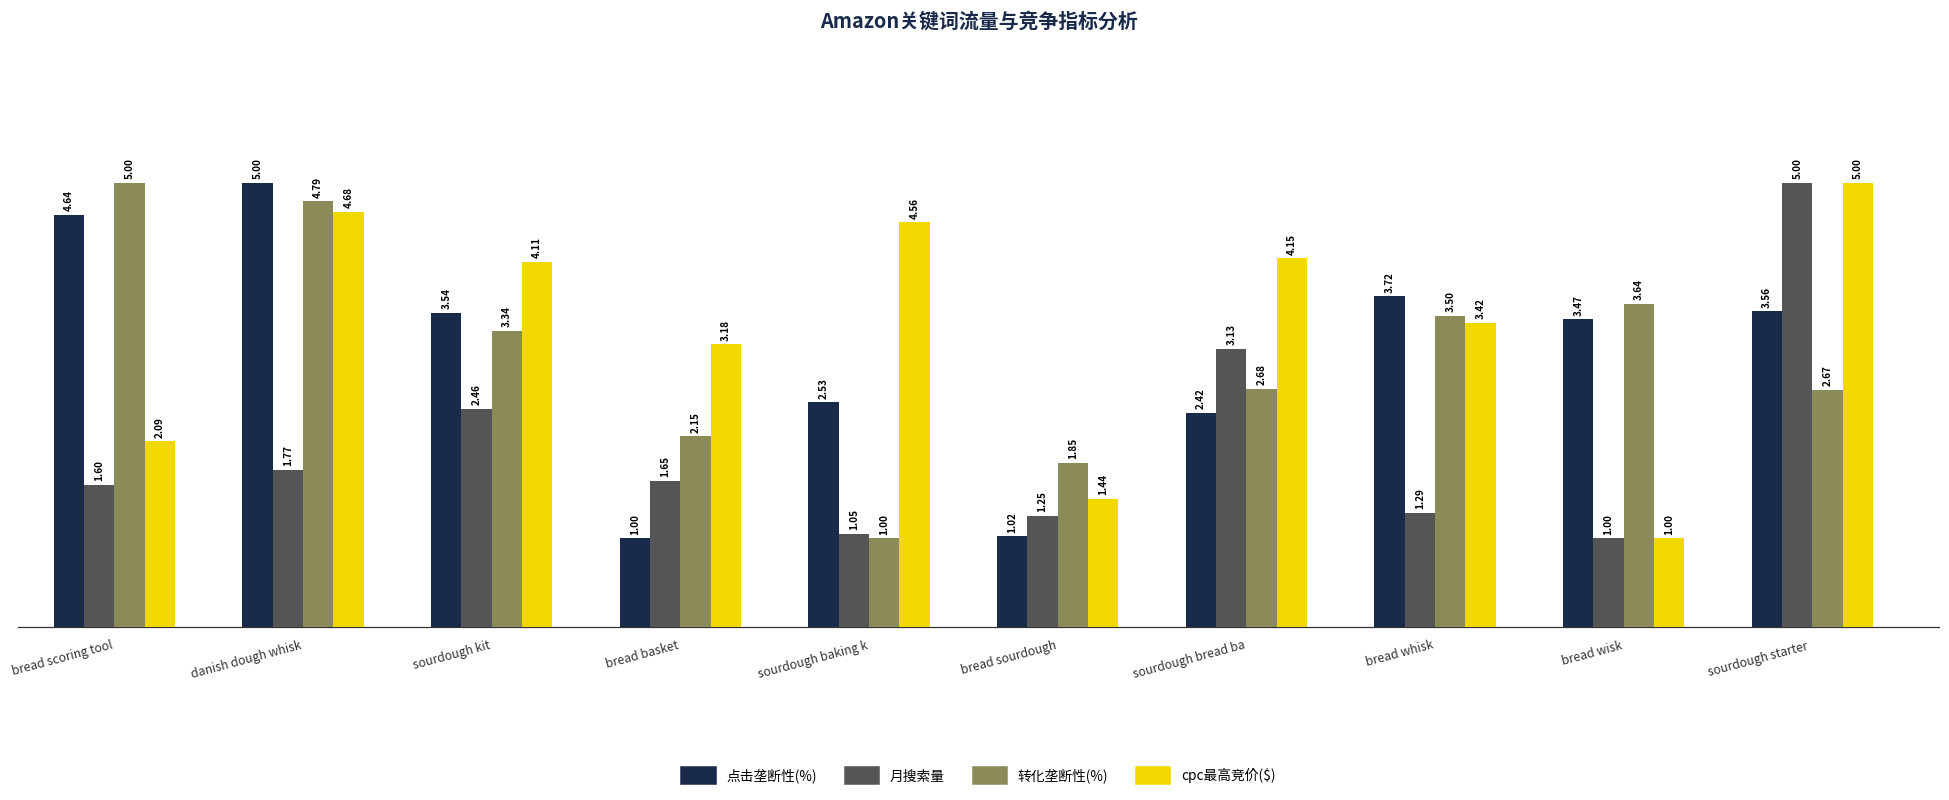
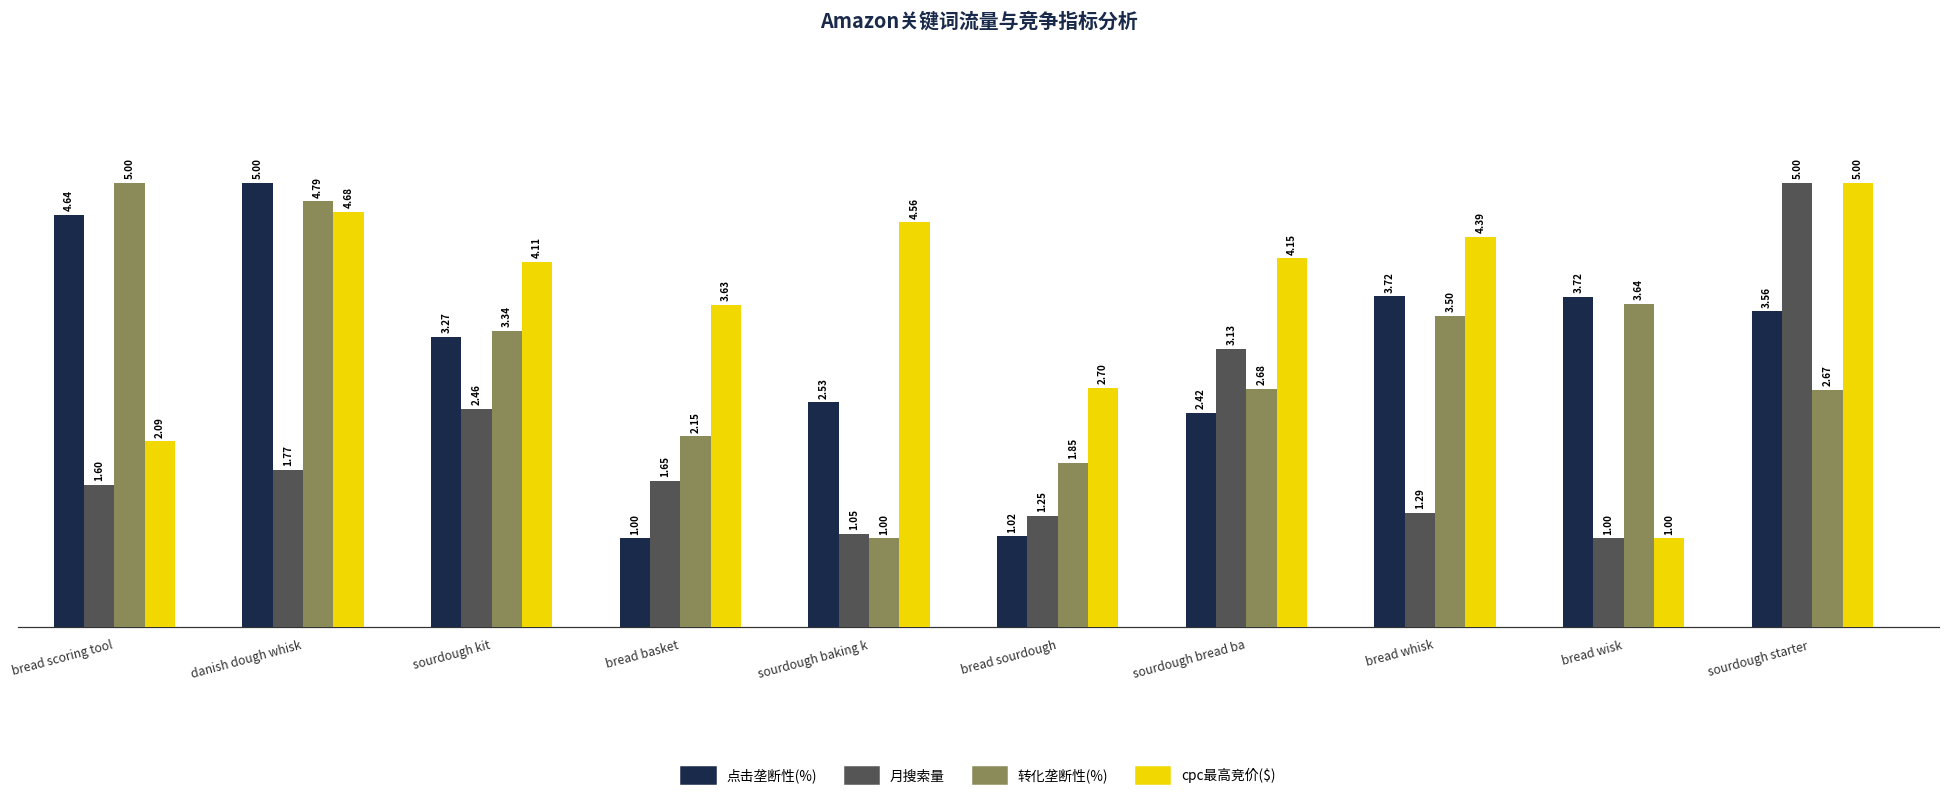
  {
    "点击垄断性(%)": {
      "bread scoring tool": 4.64,
      "danish dough whisk": 5.00,
-     "sourdough kit": 3.54,
+     "sourdough kit": 3.27,
      "bread basket": 1.00,
      "sourdough baking k": 2.53,
      "bread sourdough": 1.02,
      "sourdough bread ba": 2.42,
      "bread whisk": 3.72,
-     "bread wisk": 3.47,
+     "bread wisk": 3.72,
      "sourdough starter": 3.56
    },
    "月搜索量": {
      "bread scoring tool": 1.60,
      "danish dough whisk": 1.77,
      "sourdough kit": 2.46,
      "bread basket": 1.65,
      "sourdough baking k": 1.05,
      "bread sourdough": 1.25,
      "sourdough bread ba": 3.13,
      "bread whisk": 1.29,
      "bread wisk": 1.00,
      "sourdough starter": 5.00
    },
    "转化垄断性(%)": {
      "bread scoring tool": 5.00,
      "danish dough whisk": 4.79,
      "sourdough kit": 3.34,
      "bread basket": 2.15,
      "sourdough baking k": 1.00,
      "bread sourdough": 1.85,
      "sourdough bread ba": 2.68,
      "bread whisk": 3.50,
      "bread wisk": 3.64,
      "sourdough starter": 2.67
    },
    "cpc最高竞价($)": {
      "bread scoring tool": 2.09,
      "danish dough whisk": 4.68,
      "sourdough kit": 4.11,
-     "bread basket": 3.18,
+     "bread basket": 3.63,
      "sourdough baking k": 4.56,
-     "bread sourdough": 1.44,
+     "bread sourdough": 2.70,
      "sourdough bread ba": 4.15,
-     "bread whisk": 3.42,
+     "bread whisk": 4.39,
      "bread wisk": 1.00,
      "sourdough starter": 5.00
    }
  }
